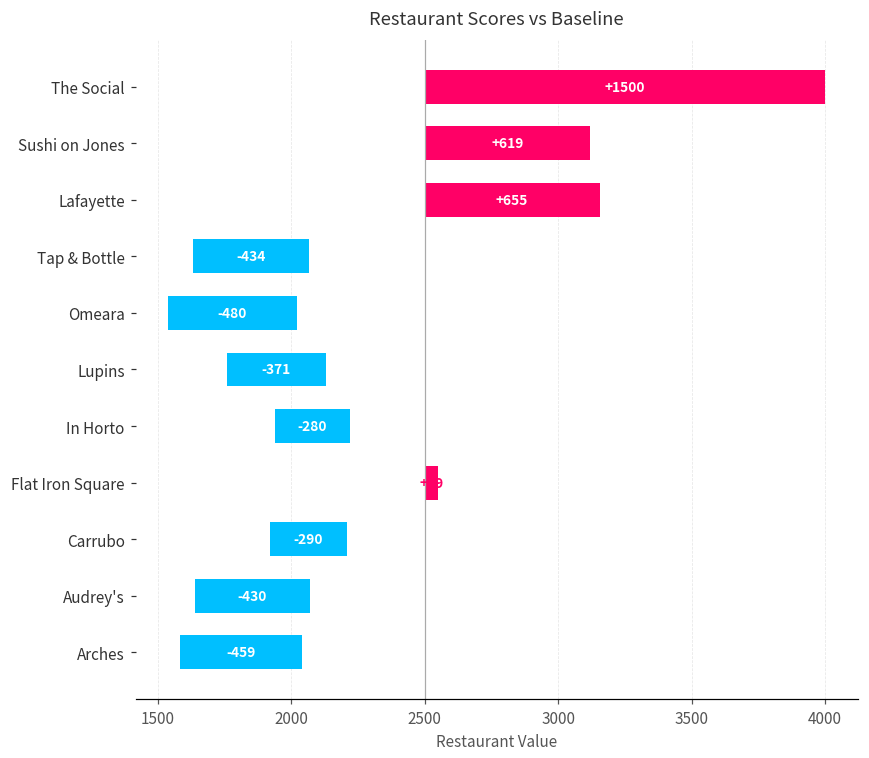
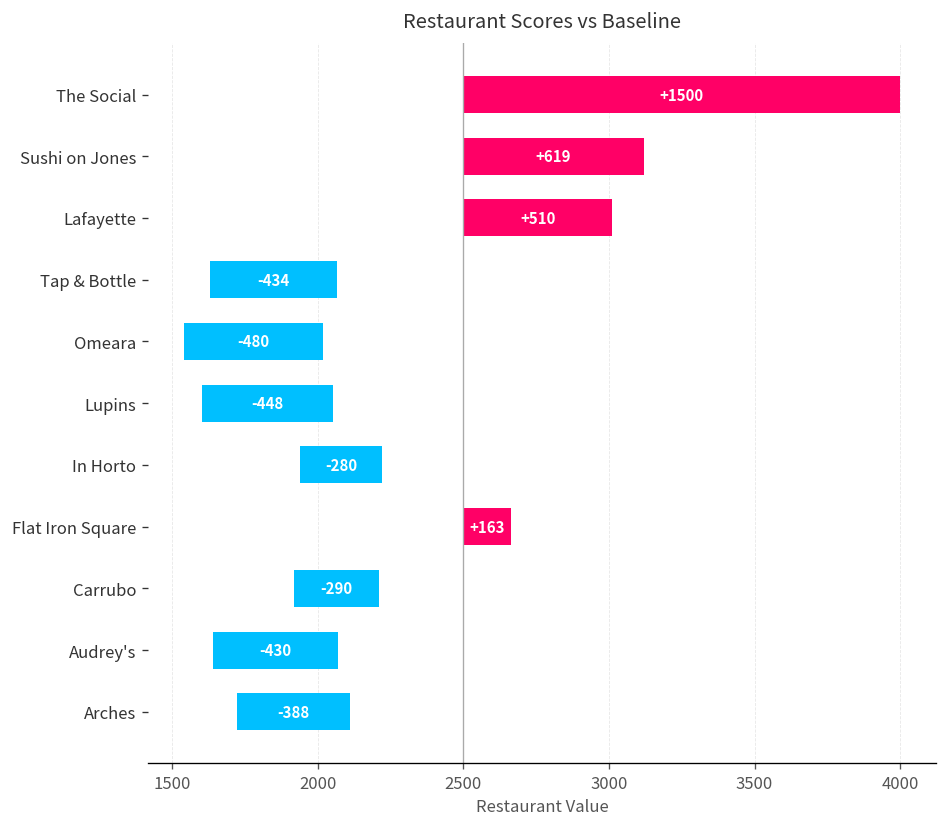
  {
    "The Social": "+1500",
    "Sushi on Jones": "+619",
-   "Lafayette": "+655",
+   "Lafayette": "+510",
    "Tap & Bottle": "-434",
    "Omeara": "-480",
-   "Lupins": "-371",
+   "Lupins": "-448",
    "In Horto": "-280",
-   "Flat Iron Square": "+49",
+   "Flat Iron Square": "+163",
    "Carrubo": "-290",
    "Audrey's": "-430",
-   "Arches": "-459"
+   "Arches": "-388"
  }
